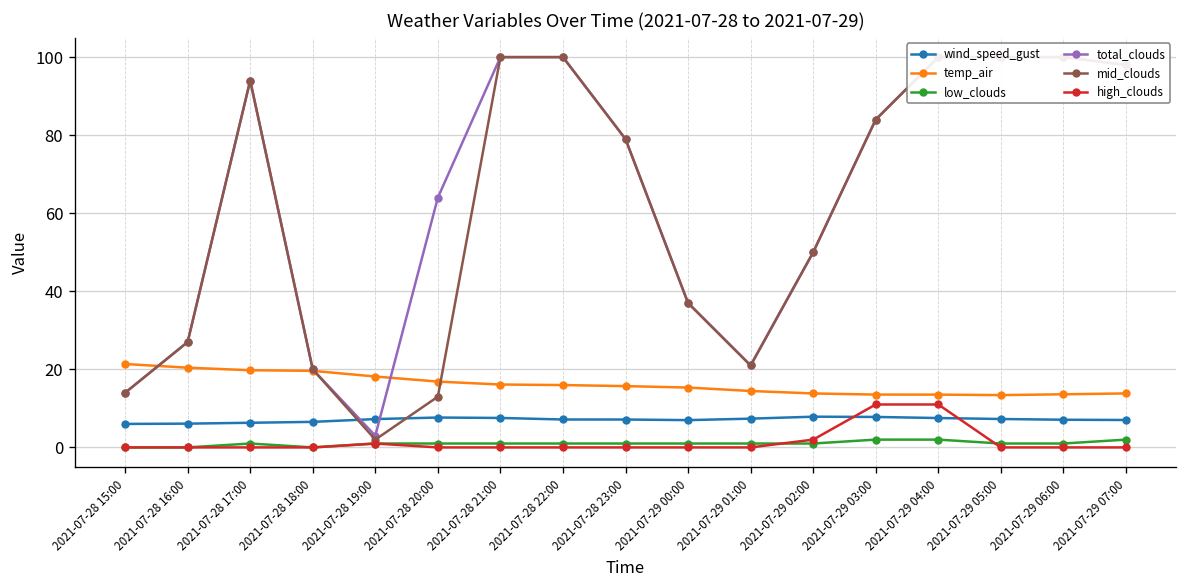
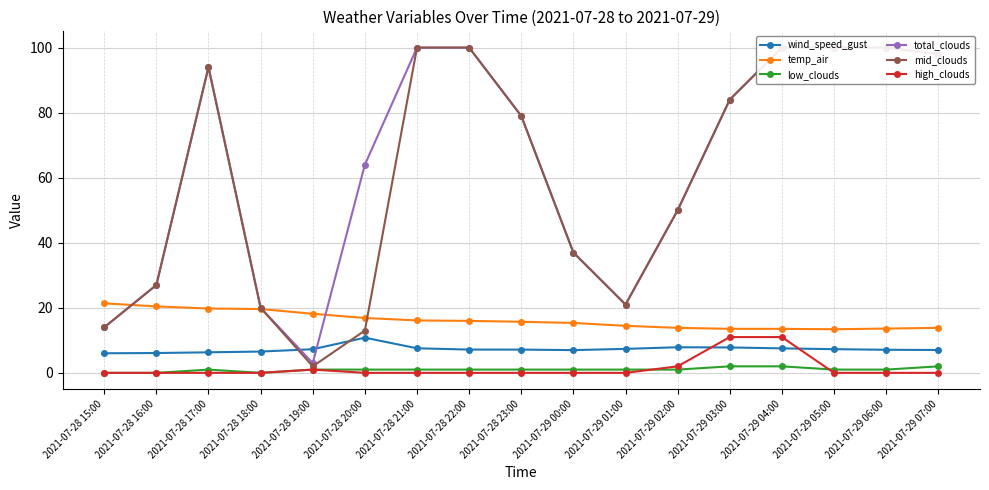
  {
    "wind_speed_gust": {
      "2021-07-28 15:00": 6,
      "2021-07-28 16:00": 6,
      "2021-07-28 17:00": 6,
      "2021-07-28 18:00": 7,
      "2021-07-28 19:00": 7,
-     "2021-07-28 20:00": 8,
+     "2021-07-28 20:00": 11,
      "2021-07-28 21:00": 8,
      "2021-07-28 22:00": 7,
      "2021-07-28 23:00": 7,
      "2021-07-29 00:00": 7,
      "2021-07-29 01:00": 7,
      "2021-07-29 02:00": 8,
      "2021-07-29 03:00": 8,
      "2021-07-29 04:00": 8,
      "2021-07-29 05:00": 7,
      "2021-07-29 06:00": 7,
      "2021-07-29 07:00": 7
    },
    "temp_air": {
      "2021-07-28 15:00": 21,
      "2021-07-28 16:00": 20,
      "2021-07-28 17:00": 20,
      "2021-07-28 19:00": 18,
      "2021-07-28 20:00": 17,
      "2021-07-28 21:00": 16,
      "2021-07-28 22:00": 16,
      "2021-07-28 23:00": 16,
      "2021-07-29 00:00": 15,
      "2021-07-29 01:00": 14,
      "2021-07-29 02:00": 14,
      "2021-07-29 03:00": 14,
      "2021-07-29 04:00": 14,
      "2021-07-29 05:00": 13,
      "2021-07-29 06:00": 14,
      "2021-07-29 07:00": 14
    },
    "low_clouds": {
      "2021-07-28 17:00": 1,
      "2021-07-28 20:00": 1,
      "2021-07-28 21:00": 1,
      "2021-07-28 22:00": 1,
      "2021-07-28 23:00": 1,
      "2021-07-29 00:00": 1,
      "2021-07-29 01:00": 1,
      "2021-07-29 02:00": 1,
      "2021-07-29 03:00": 2,
      "2021-07-29 04:00": 2,
      "2021-07-29 05:00": 1,
      "2021-07-29 06:00": 1,
      "2021-07-29 07:00": 2
    },
    "total_clouds": {
      "2021-07-28 19:00": 3,
      "2021-07-28 20:00": 64
    },
    "mid_clouds": {
      "2021-07-28 19:00": 2,
      "2021-07-28 20:00": 13
    },
    "high_clouds": {
      "2021-07-28 17:00": 0,
      "2021-07-28 20:00": 0,
      "2021-07-28 21:00": 0,
      "2021-07-28 22:00": 0,
      "2021-07-28 23:00": 0,
      "2021-07-29 00:00": 0,
      "2021-07-29 01:00": 0,
      "2021-07-29 02:00": 2,
      "2021-07-29 03:00": 11,
      "2021-07-29 04:00": 11,
      "2021-07-29 05:00": 0,
      "2021-07-29 06:00": 0,
      "2021-07-29 07:00": 0
    }
  }
